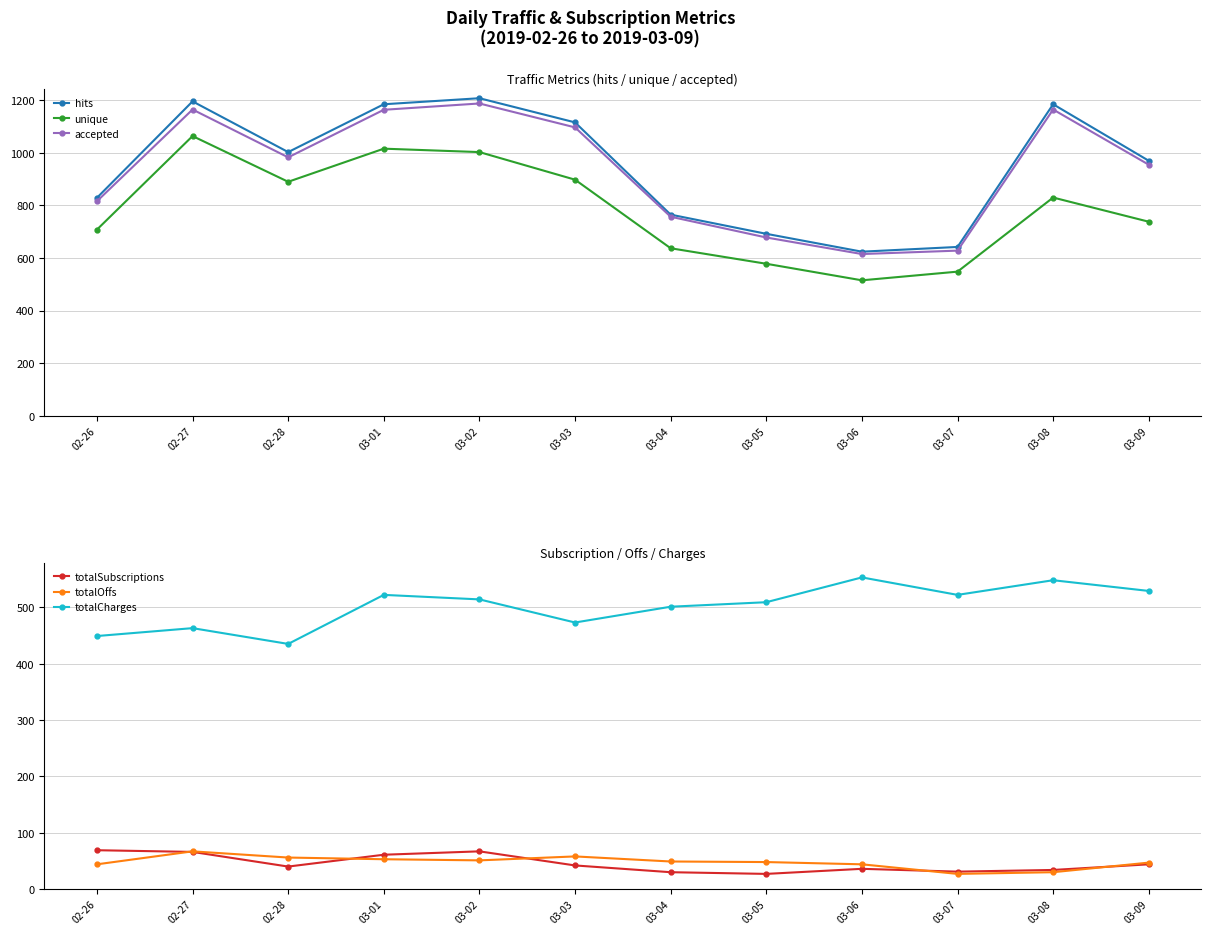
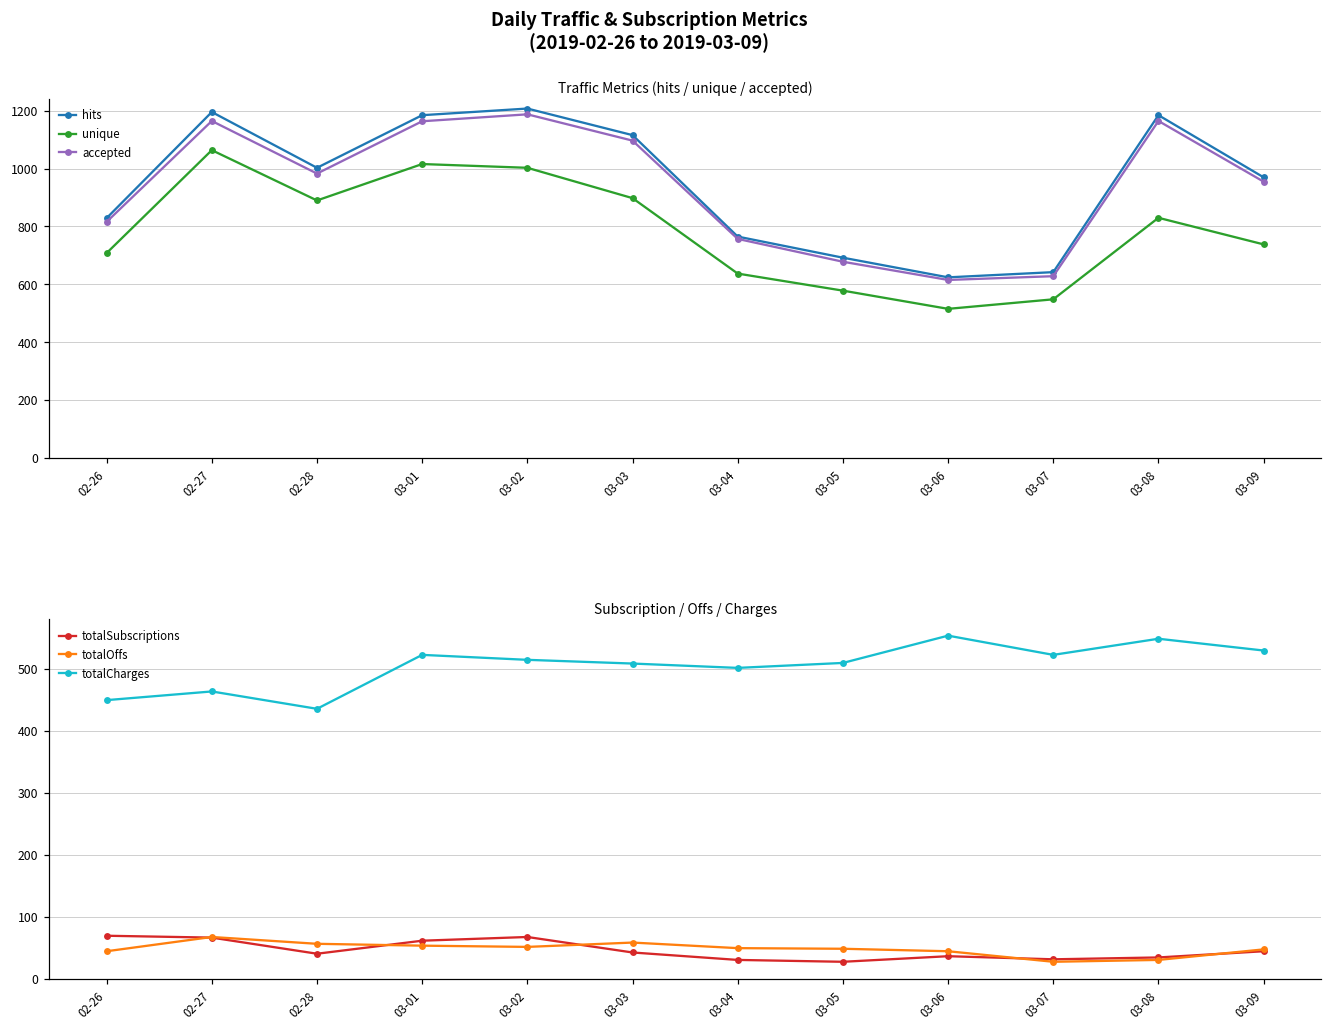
  {
    "Traffic Metrics (hits / unique / accepted)": {
      "hits": {
        "02-26": 830,
        "02-27": 1200,
        "02-28": 1000,
        "03-01": 1190,
        "03-02": 1210,
        "03-03": 1120,
        "03-05": 690,
        "03-07": 640,
        "03-08": 1190,
        "03-09": 970
      },
      "unique": {
        "02-26": 710,
        "02-27": 1060,
        "02-28": 890,
        "03-01": 1020,
        "03-02": 1000,
        "03-03": 900,
        "03-04": 640,
        "03-05": 580,
        "03-06": 520,
        "03-07": 550,
        "03-08": 830,
        "03-09": 740
      },
      "accepted": {
        "02-26": 820,
        "02-27": 1170,
        "02-28": 980,
        "03-01": 1160,
        "03-02": 1190,
        "03-03": 1100,
        "03-05": 680,
        "03-07": 630,
        "03-08": 1170,
        "03-09": 960
      }
    },
    "Subscription / Offs / Charges": {
      "totalSubscriptions": {
        "02-26": 70,
        "02-28": 40,
        "03-01": 60,
        "03-02": 70,
        "03-03": 40,
        "03-04": 30,
        "03-05": 30,
        "03-06": 40
      },
      "totalOffs": {
        "02-26": 40,
        "02-28": 60,
        "03-01": 50,
        "03-02": 50,
        "03-03": 60,
        "03-04": 50,
        "03-05": 50,
        "03-06": 40
      },
      "totalCharges": {
        "02-26": 450,
        "02-27": 460,
        "02-28": 440,
        "03-01": 520,
        "03-02": 510,
-       "03-03": 470,
+       "03-03": 510,
        "03-04": 500,
        "03-05": 510,
        "03-06": 550,
        "03-07": 520,
        "03-08": 550,
        "03-09": 530
      }
    }
  }
